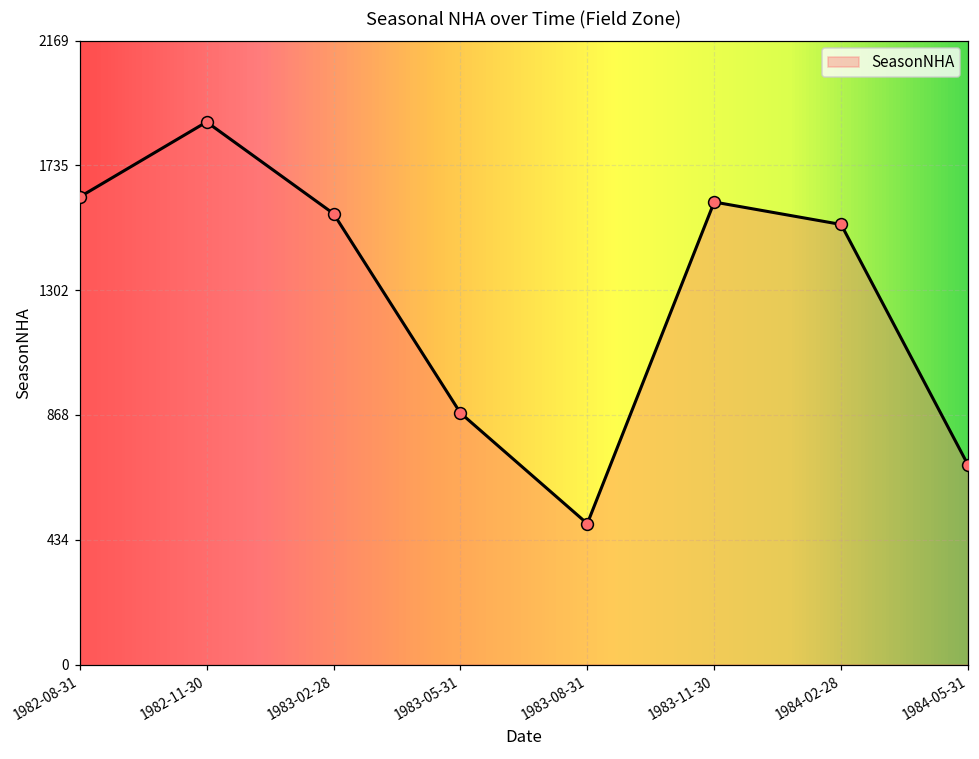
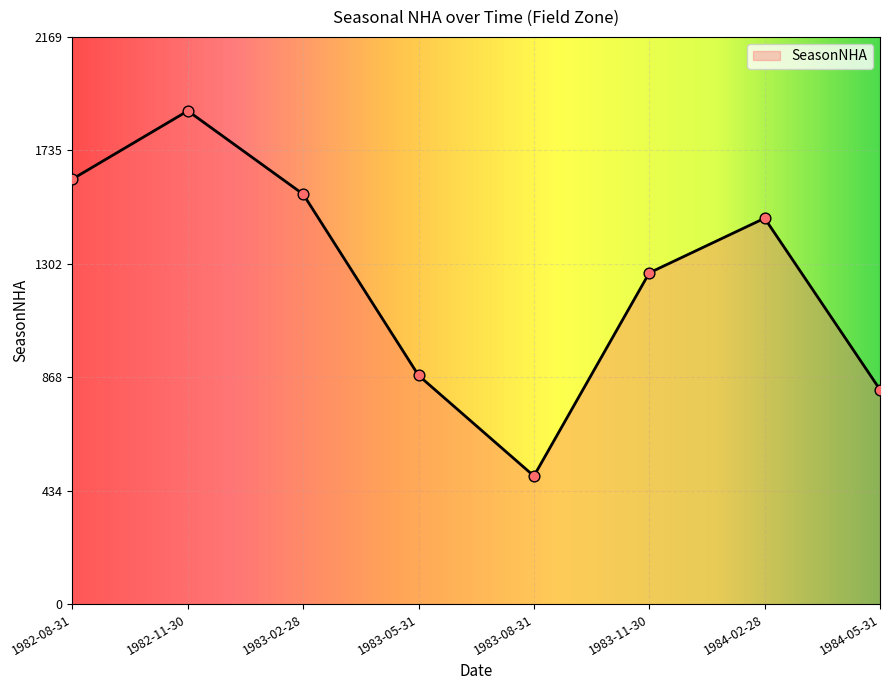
  {
    "1982-08-31": 1630,
    "1982-11-30": 1890,
    "1983-02-28": 1570,
    "1983-05-31": 870,
    "1983-08-31": 490,
-   "1983-11-30": 1610,
-   "1984-02-28": 1530,
-   "1984-05-31": 690
+   "1983-11-30": 1270,
+   "1984-02-28": 1480,
+   "1984-05-31": 820
  }
